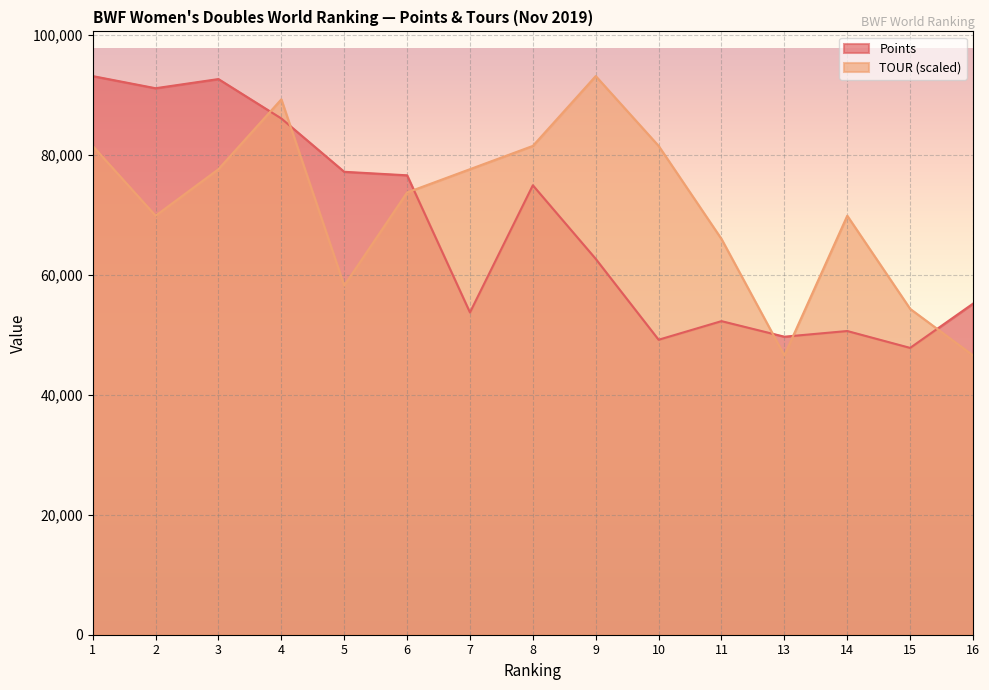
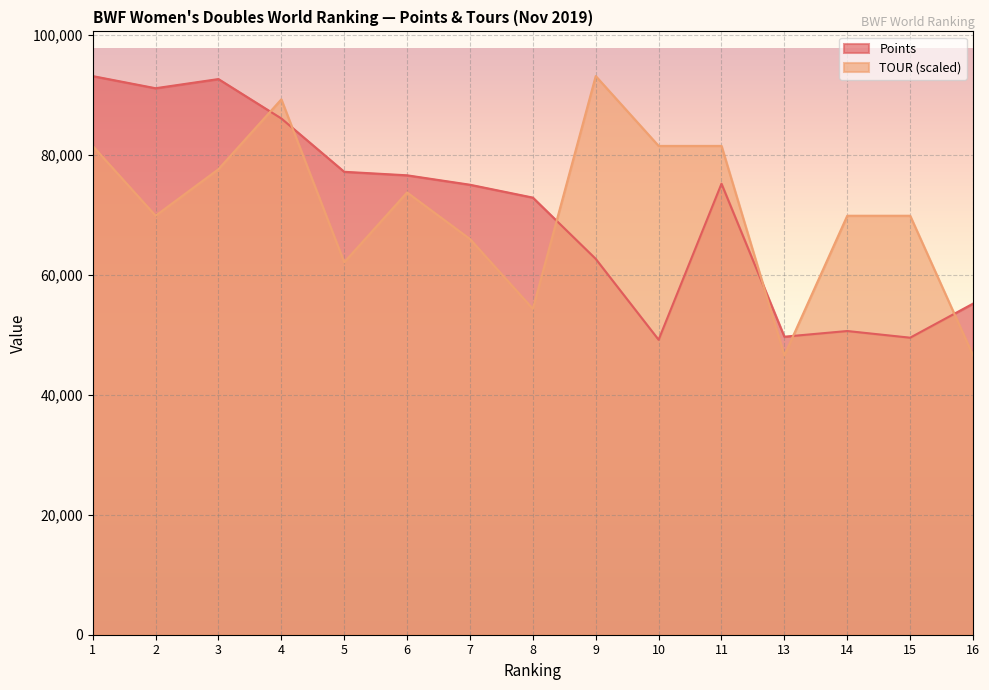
  {
    "Points": {
      "1": "93,000",
      "2": "91,000",
      "3": "93,000",
      "4": "86,000",
      "5": "77,000",
      "6": "77,000",
-     "7": "54,000",
-     "8": "75,000",
+     "7": "75,000",
+     "8": "73,000",
      "9": "63,000",
      "10": "49,000",
-     "11": "52,000",
+     "11": "75,000",
      "13": "50,000",
      "14": "51,000",
-     "15": "48,000",
+     "15": "49,000",
      "16": "55,000"
    },
    "TOUR (scaled)": {
      "1": "81,000",
      "2": "70,000",
      "3": "78,000",
      "4": "89,000",
-     "5": "58,000",
+     "5": "62,000",
      "6": "74,000",
-     "7": "78,000",
-     "8": "81,000",
+     "7": "66,000",
+     "8": "54,000",
      "9": "93,000",
      "10": "81,000",
-     "11": "66,000",
+     "11": "81,000",
      "13": "47,000",
      "14": "70,000",
-     "15": "54,000",
+     "15": "70,000",
      "16": "47,000"
    }
  }
